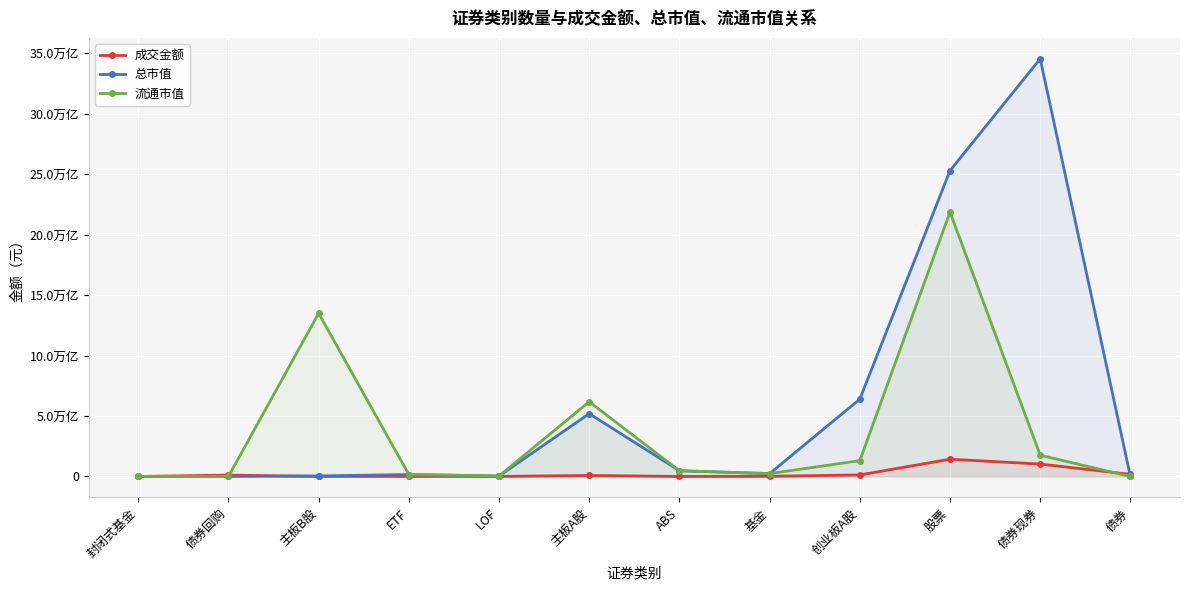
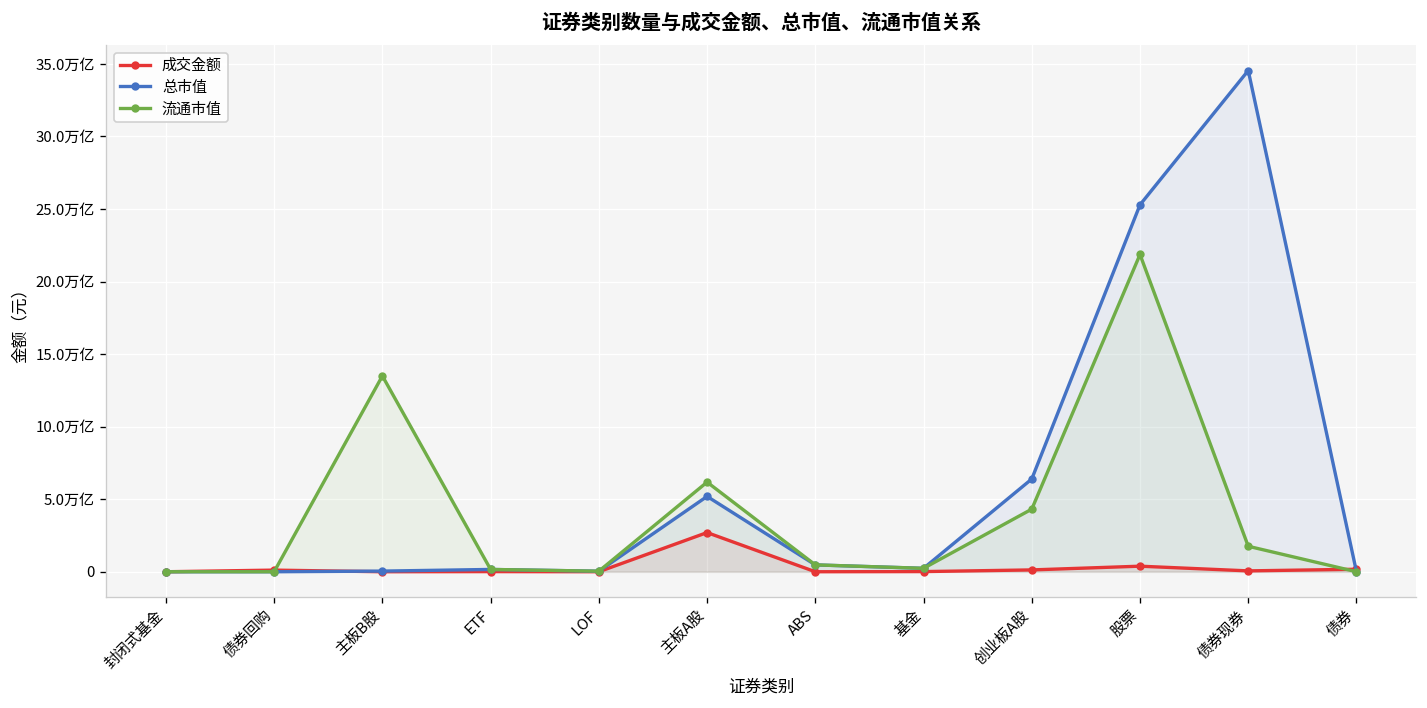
  {
    "成交金额": {
-     "主板A股": "0.1万亿",
+     "主板A股": "2.7万亿",
      "ABS": "0.0万亿",
      "基金": "0.0万亿",
      "创业板A股": "0.1万亿",
-     "股票": "1.4万亿",
-     "债券现券": "1.0万亿"
+     "股票": "0.4万亿",
+     "债券现券": "0.1万亿"
    },
    "总市值": {
      "主板A股": "5.2万亿",
      "创业板A股": "6.4万亿",
      "股票": "25.3万亿",
      "债券现券": "34.5万亿"
    },
    "流通市值": {
      "主板B股": "13.5万亿",
      "主板A股": "6.2万亿",
-     "创业板A股": "1.3万亿",
+     "创业板A股": "4.3万亿",
      "股票": "21.9万亿",
      "债券现券": "1.8万亿"
    }
  }
